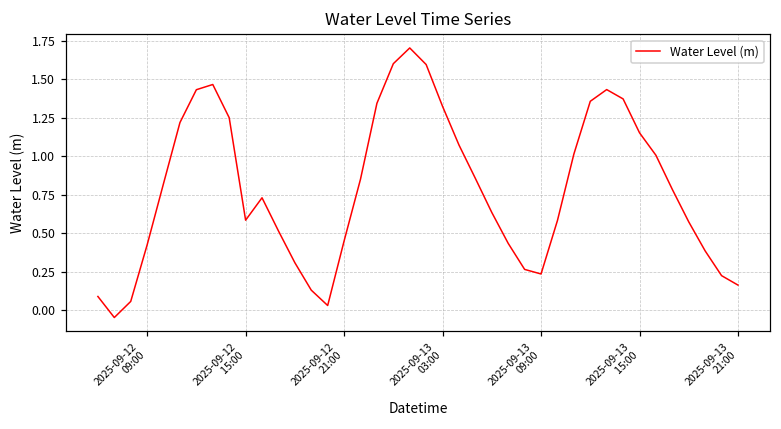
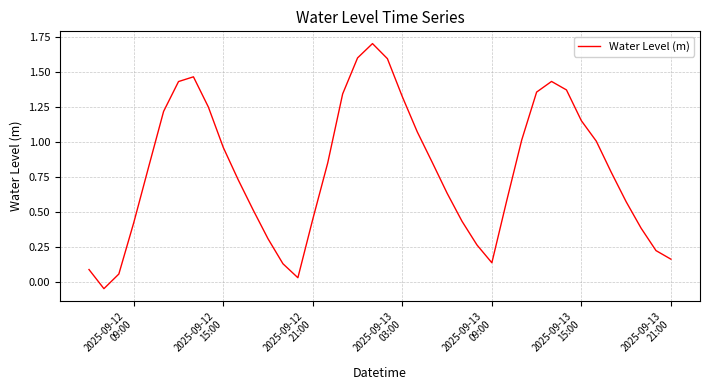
  {
    "2025-09-12 09:00": 0.43,
-   "2025-09-12 15:00": 0.59,
+   "2025-09-12 15:00": 0.96,
    "2025-09-12 21:00": 0.45,
    "2025-09-13 03:00": 1.32,
-   "2025-09-13 09:00": 0.24,
+   "2025-09-13 09:00": 0.14,
    "2025-09-13 15:00": 1.15,
    "2025-09-13 21:00": 0.16
  }
